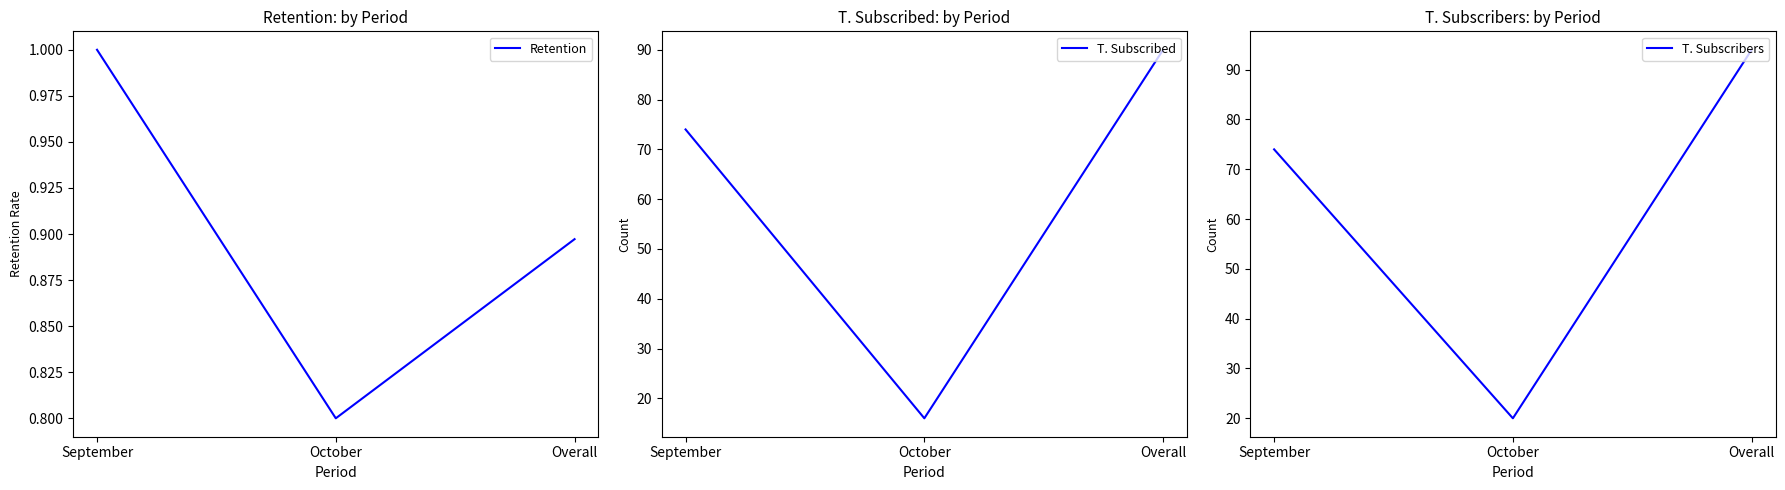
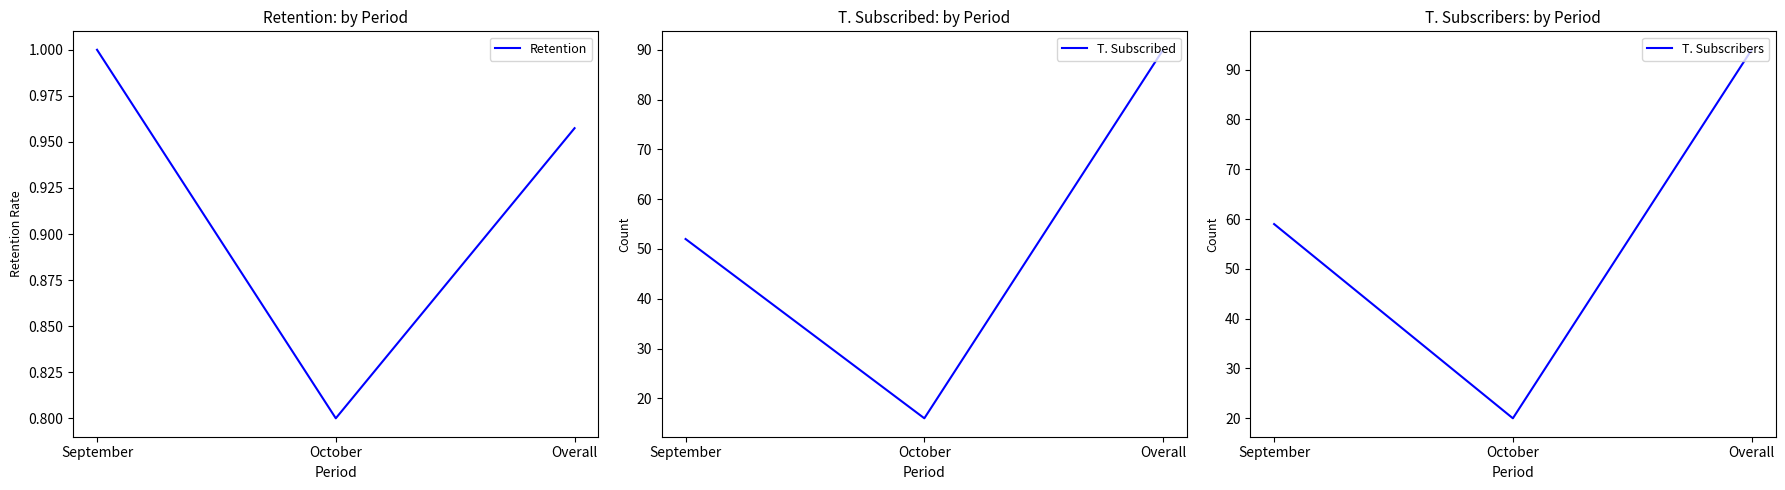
  {
    "Retention: by Period": {
      "September": 1.000,
      "October": 0.800,
-     "Overall": 0.897
+     "Overall": 0.957
    },
    "T. Subscribed: by Period": {
-     "September": 74,
+     "September": 52,
      "October": 16
    },
    "T. Subscribers: by Period": {
-     "September": 74,
+     "September": 59,
      "October": 20
    }
  }
